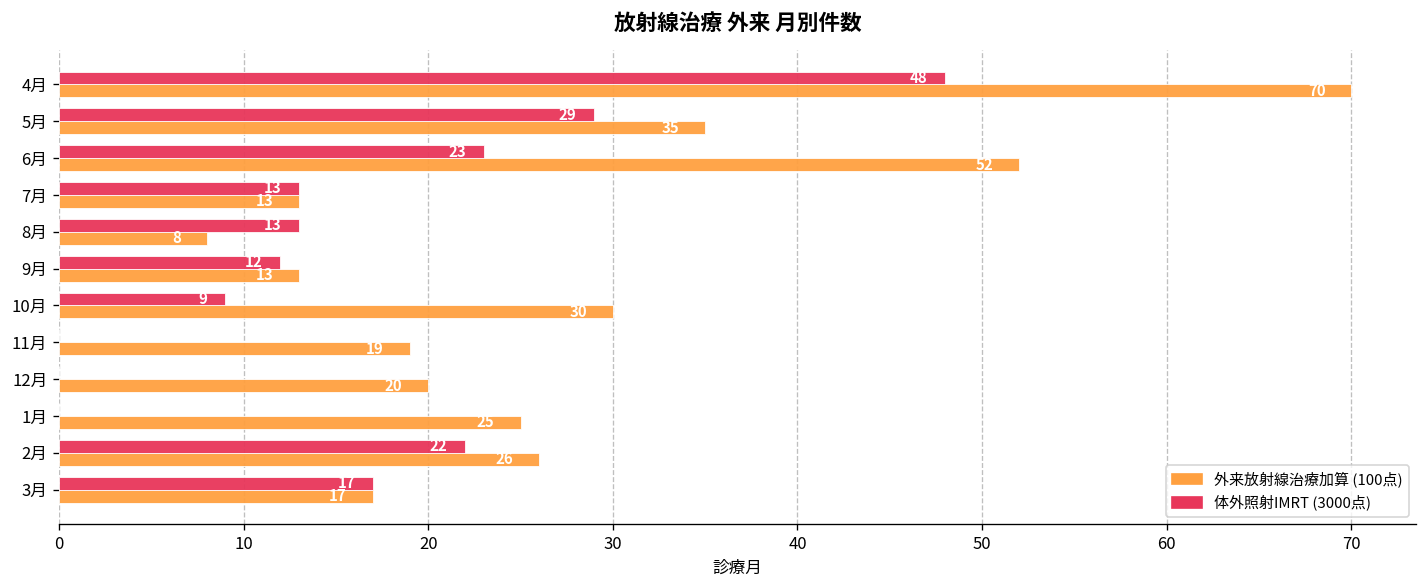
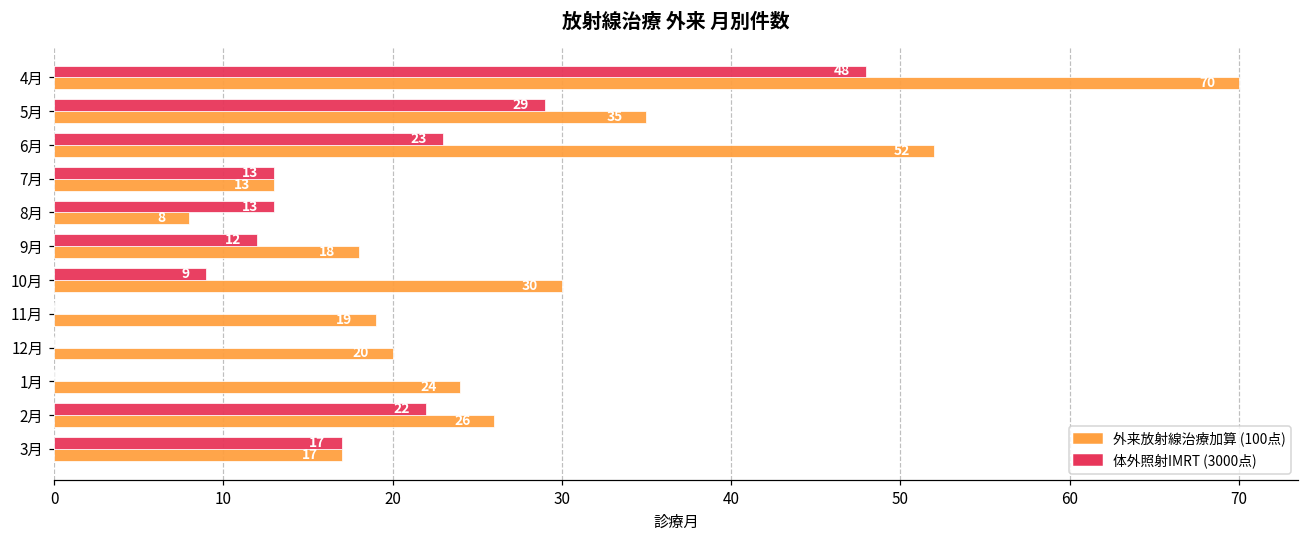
  {
    "外来放射線治療加算 (100点)": {
      "4月": 70,
      "5月": 35,
      "6月": 52,
      "7月": 13,
      "8月": 8,
-     "9月": 13,
+     "9月": 18,
      "10月": 30,
      "11月": 19,
      "12月": 20,
-     "1月": 25,
+     "1月": 24,
      "2月": 26,
      "3月": 17
    },
    "体外照射IMRT (3000点)": {
      "4月": 48,
      "5月": 29,
      "6月": 23,
      "7月": 13,
      "8月": 13,
      "9月": 12,
      "10月": 9,
      "2月": 22,
      "3月": 17
    }
  }
